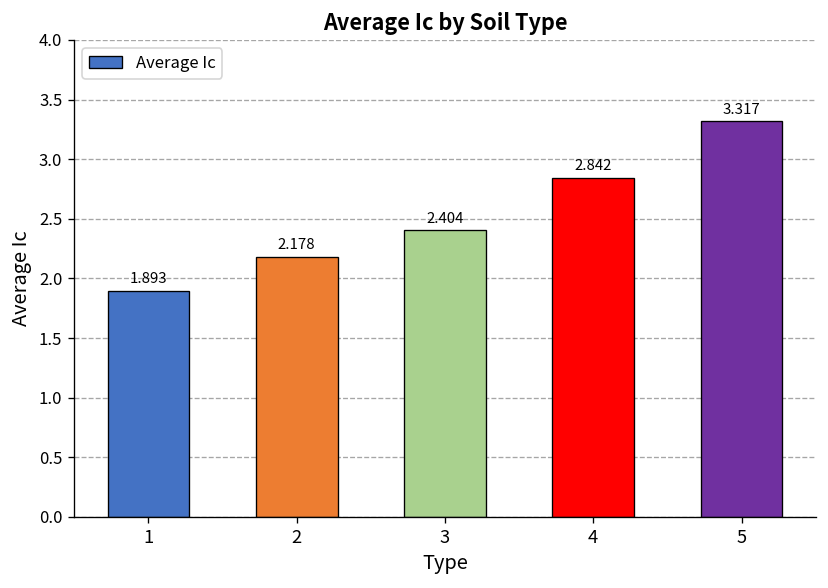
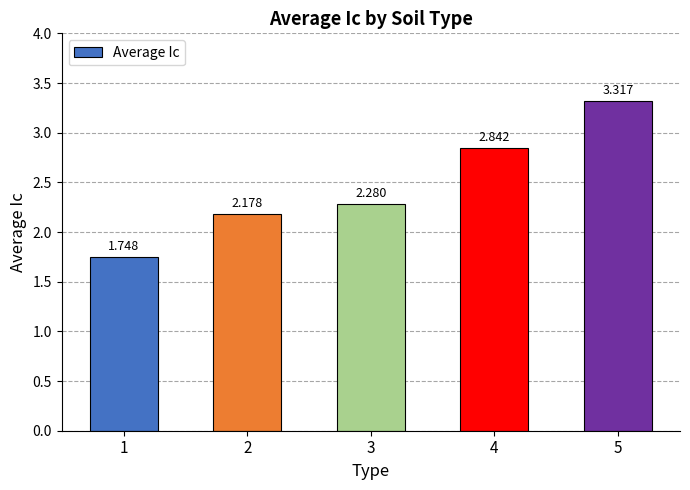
  {
-   "1": 1.893,
+   "1": 1.748,
    "2": 2.178,
-   "3": 2.404,
+   "3": 2.280,
    "4": 2.842,
    "5": 3.317
  }
